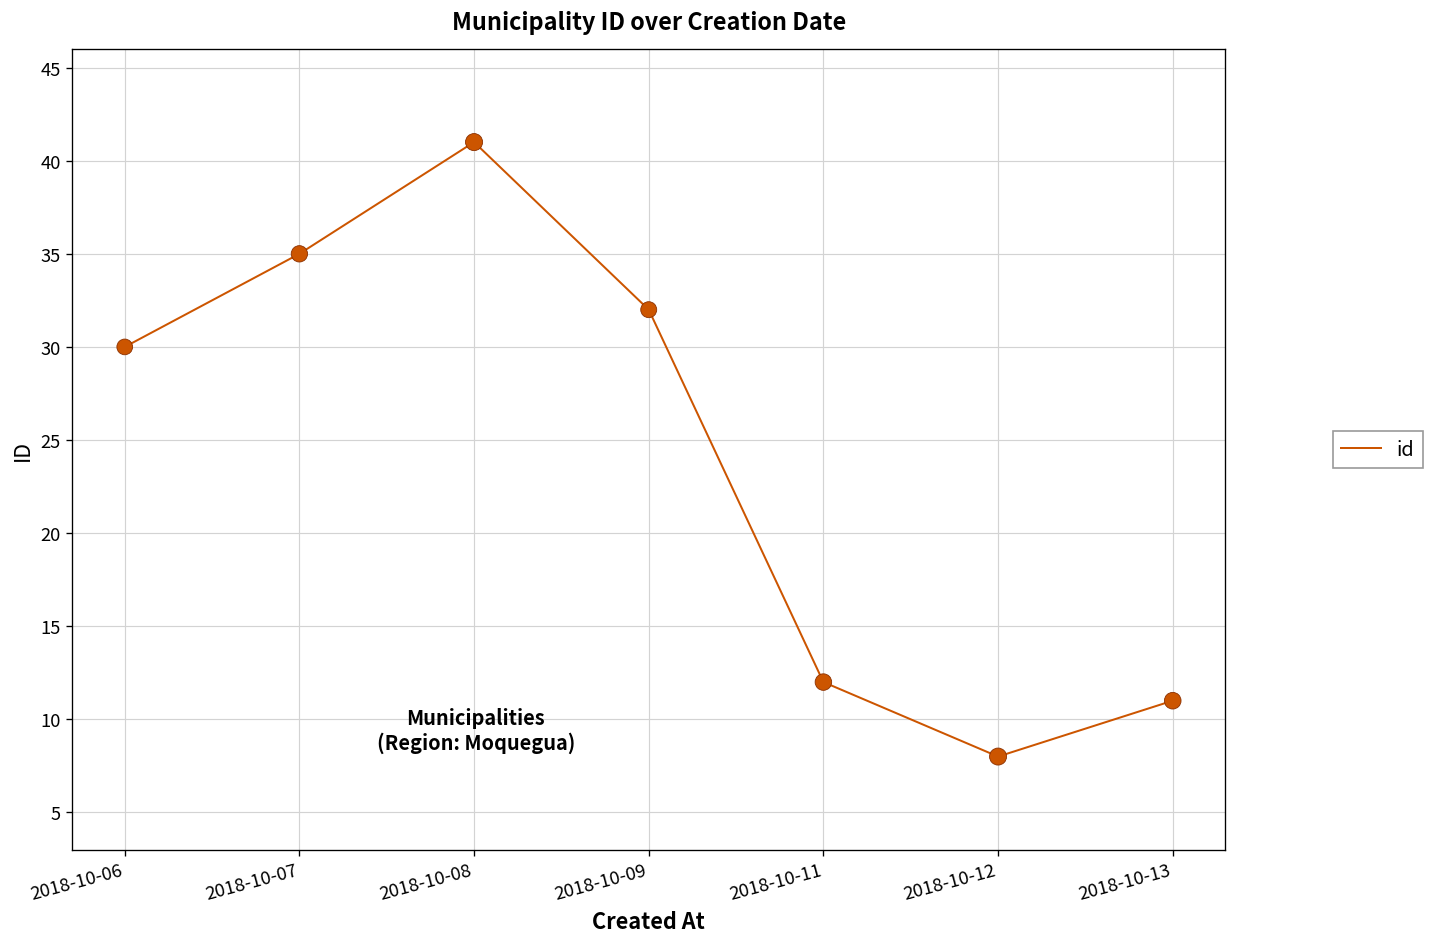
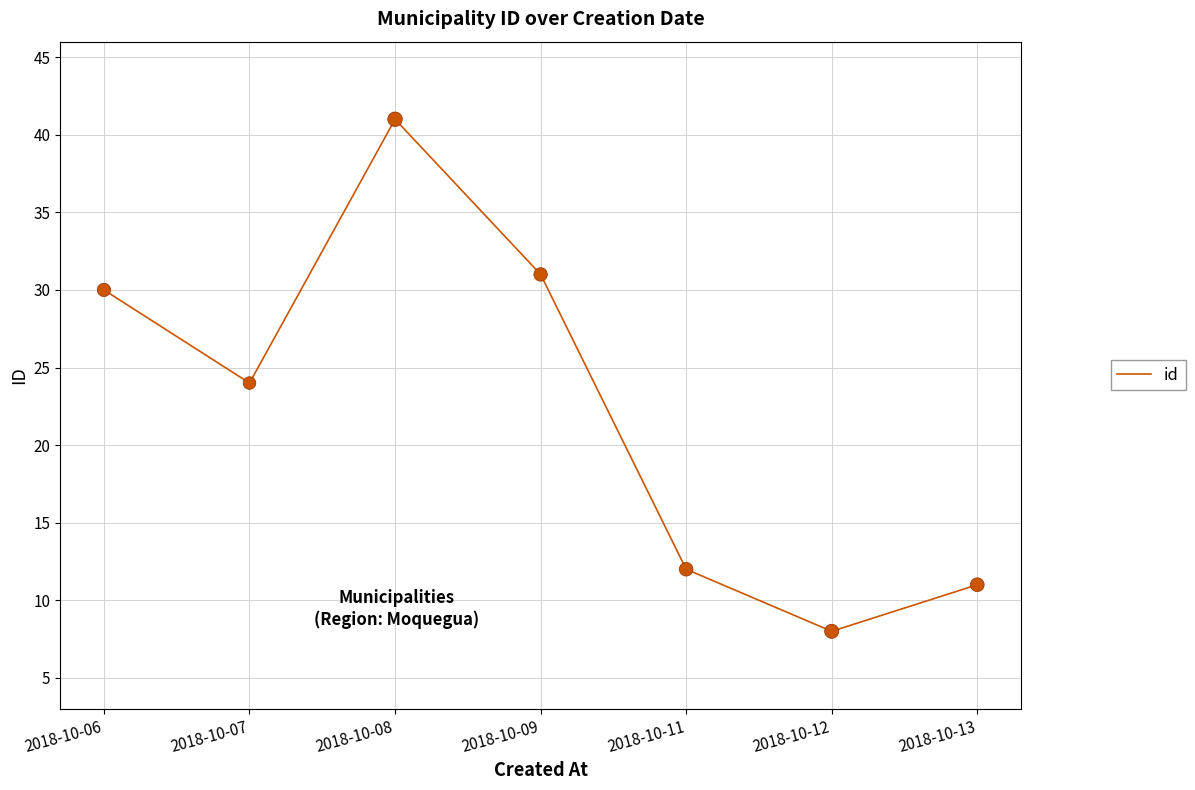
  {
    "2018-10-06": 30,
-   "2018-10-07": 35,
+   "2018-10-07": 24,
    "2018-10-08": 41,
-   "2018-10-09": 32,
+   "2018-10-09": 31,
    "2018-10-11": 12,
    "2018-10-12": 8,
    "2018-10-13": 11
  }
